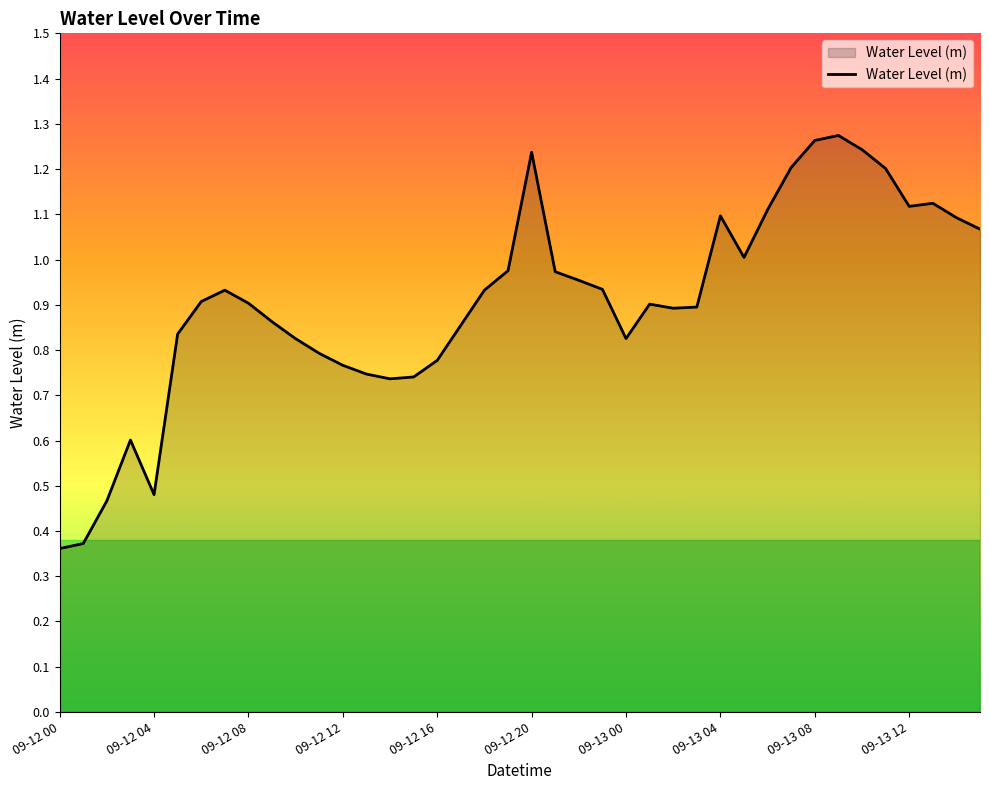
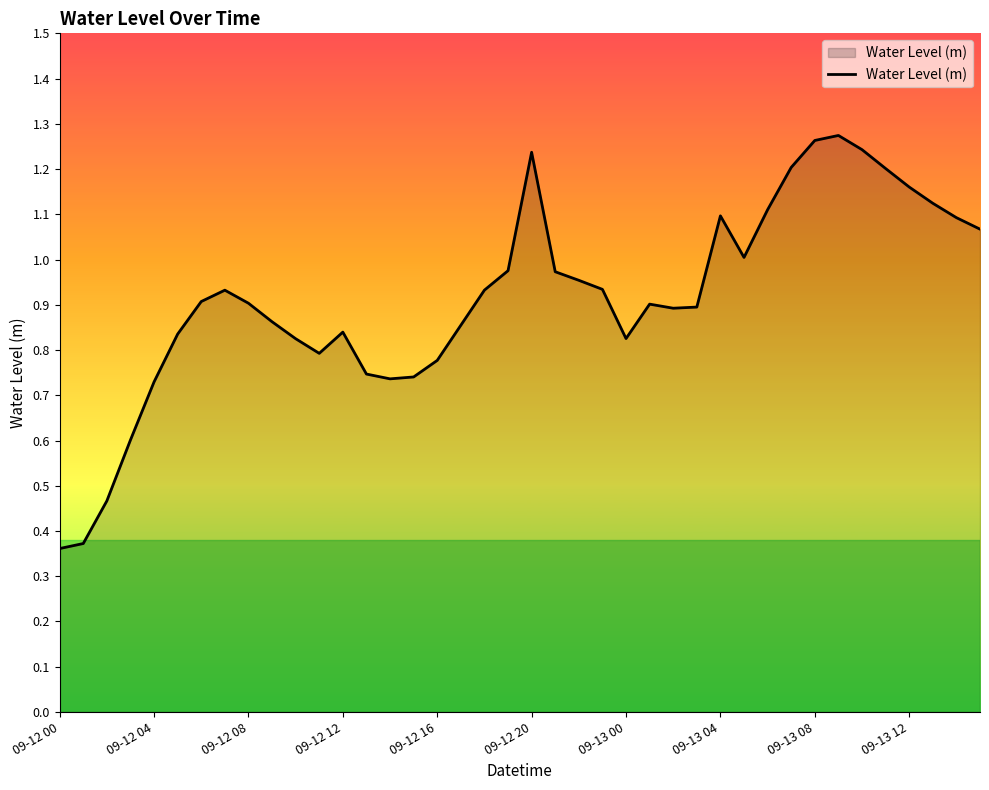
  {
-   "09-12 04": 0.48,
+   "09-12 04": 0.73,
    "09-12 08": 0.90,
-   "09-12 12": 0.77,
+   "09-12 12": 0.84,
    "09-12 16": 0.78,
    "09-12 20": 1.24,
    "09-13 00": 0.83,
    "09-13 04": 1.10,
    "09-13 08": 1.26,
-   "09-13 12": 1.12
+   "09-13 12": 1.16
  }
